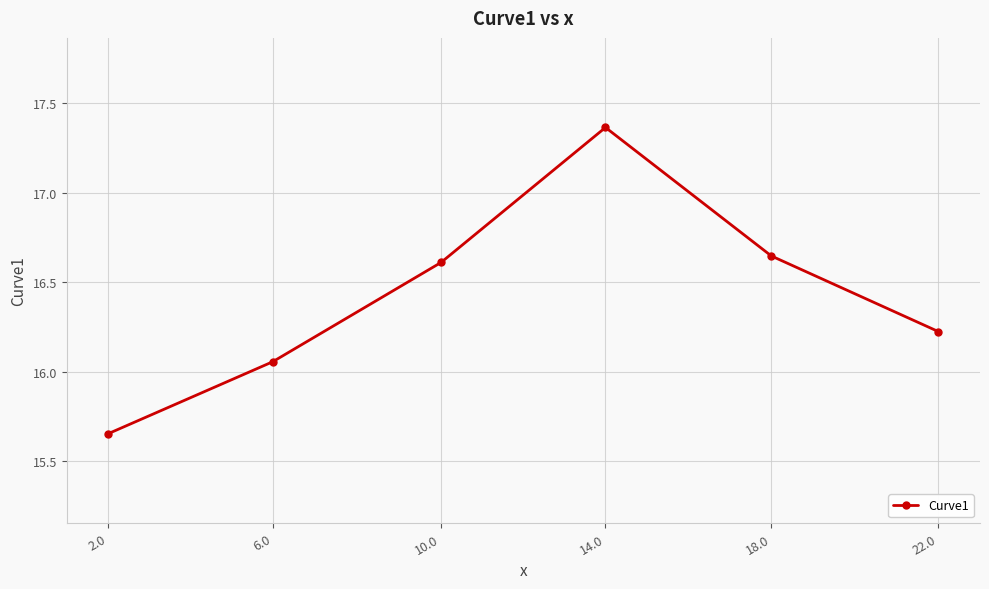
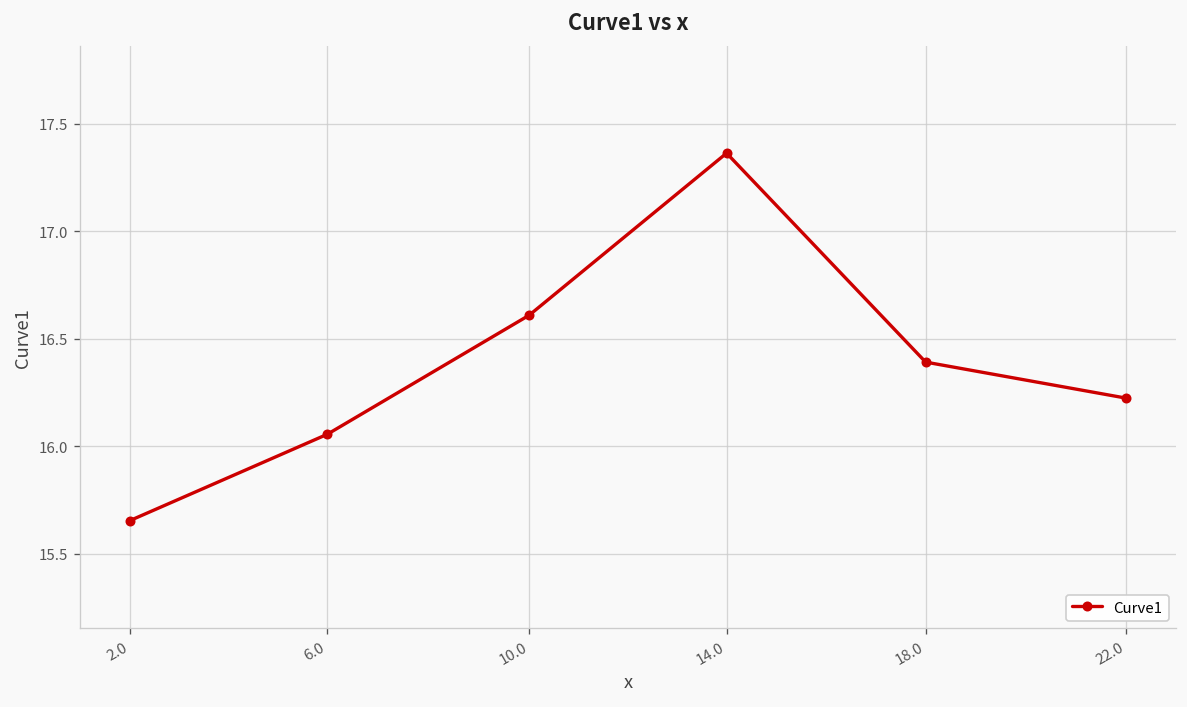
  {
    "2.0": 15.65,
    "6.0": 16.06,
    "10.0": 16.61,
    "14.0": 17.36,
-   "18.0": 16.65,
+   "18.0": 16.39,
    "22.0": 16.22
  }
